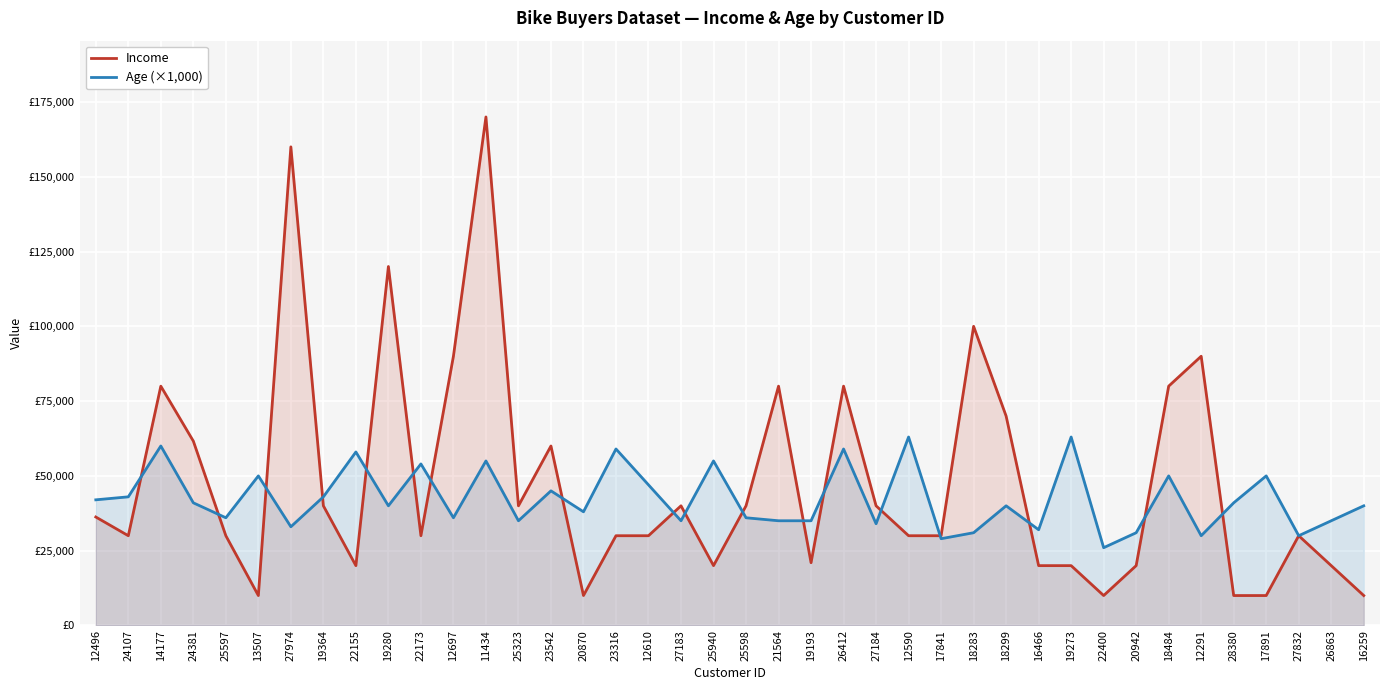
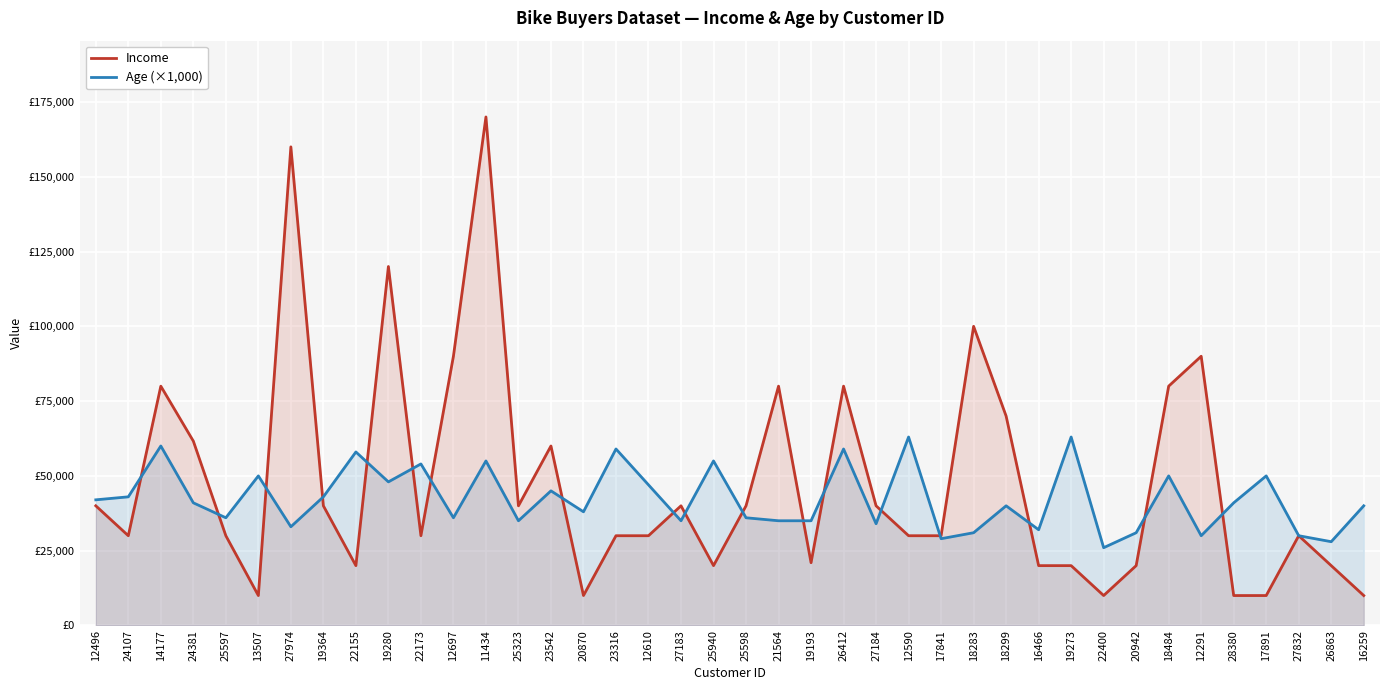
  {
    "Income": {
-     "12496": "£36,000",
+     "12496": "£40,000",
      "24107": "£30,000",
      "14177": "£80,000",
      "24381": "£62,000",
      "25597": "£30,000",
      "13507": "£10,000",
      "27974": "£160,000",
      "19364": "£40,000",
      "22155": "£20,000",
      "19280": "£120,000",
      "22173": "£30,000",
      "12697": "£90,000",
      "11434": "£170,000",
      "25323": "£40,000",
      "23542": "£60,000",
      "20870": "£10,000",
      "23316": "£30,000",
      "12610": "£30,000",
      "27183": "£40,000",
      "25940": "£20,000",
      "25598": "£40,000",
      "21564": "£80,000",
      "19193": "£21,000",
      "26412": "£80,000",
      "27184": "£40,000",
      "12590": "£30,000",
      "17841": "£30,000",
      "18283": "£100,000",
      "18299": "£70,000",
      "16466": "£20,000",
      "19273": "£20,000",
      "22400": "£10,000",
      "20942": "£20,000",
      "18484": "£80,000",
      "12291": "£90,000",
      "28380": "£10,000",
      "17891": "£10,000",
      "26863": "£20,000",
      "16259": "£10,000"
    },
    "Age (×1,000)": {
      "12496": "£42,000",
      "24107": "£43,000",
      "14177": "£60,000",
      "24381": "£41,000",
      "25597": "£36,000",
      "13507": "£50,000",
      "27974": "£33,000",
      "19364": "£43,000",
      "22155": "£58,000",
-     "19280": "£40,000",
+     "19280": "£48,000",
      "22173": "£54,000",
      "12697": "£36,000",
      "11434": "£55,000",
      "25323": "£35,000",
      "23542": "£45,000",
      "20870": "£38,000",
      "23316": "£59,000",
      "12610": "£47,000",
      "27183": "£35,000",
      "25940": "£55,000",
      "25598": "£36,000",
      "21564": "£35,000",
      "19193": "£35,000",
      "26412": "£59,000",
      "27184": "£34,000",
      "12590": "£63,000",
      "17841": "£29,000",
      "18283": "£31,000",
      "18299": "£40,000",
      "16466": "£32,000",
      "19273": "£63,000",
      "22400": "£26,000",
      "20942": "£31,000",
      "18484": "£50,000",
      "12291": "£30,000",
      "28380": "£41,000",
      "17891": "£50,000",
-     "26863": "£35,000",
+     "26863": "£28,000",
      "16259": "£40,000"
    }
  }
